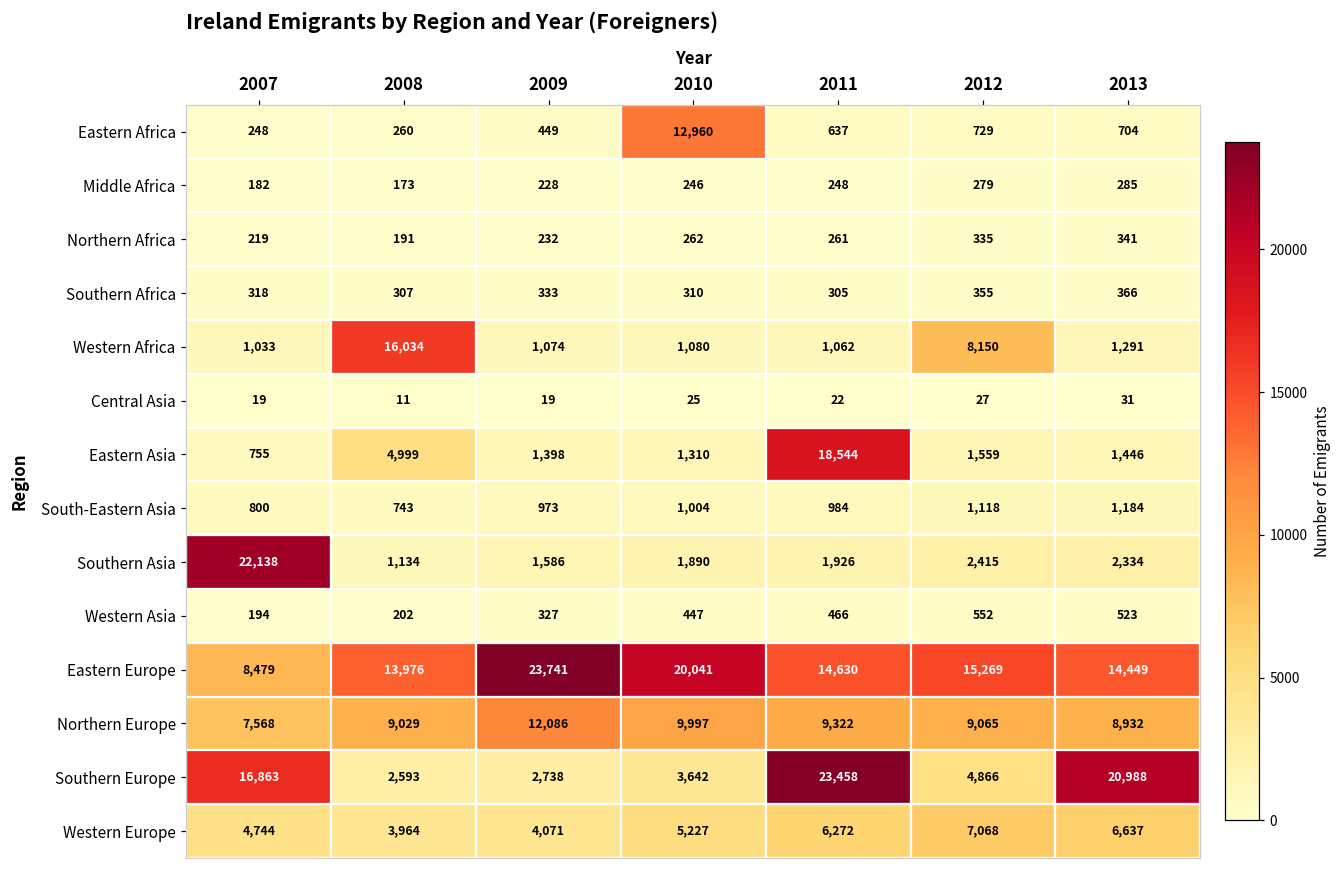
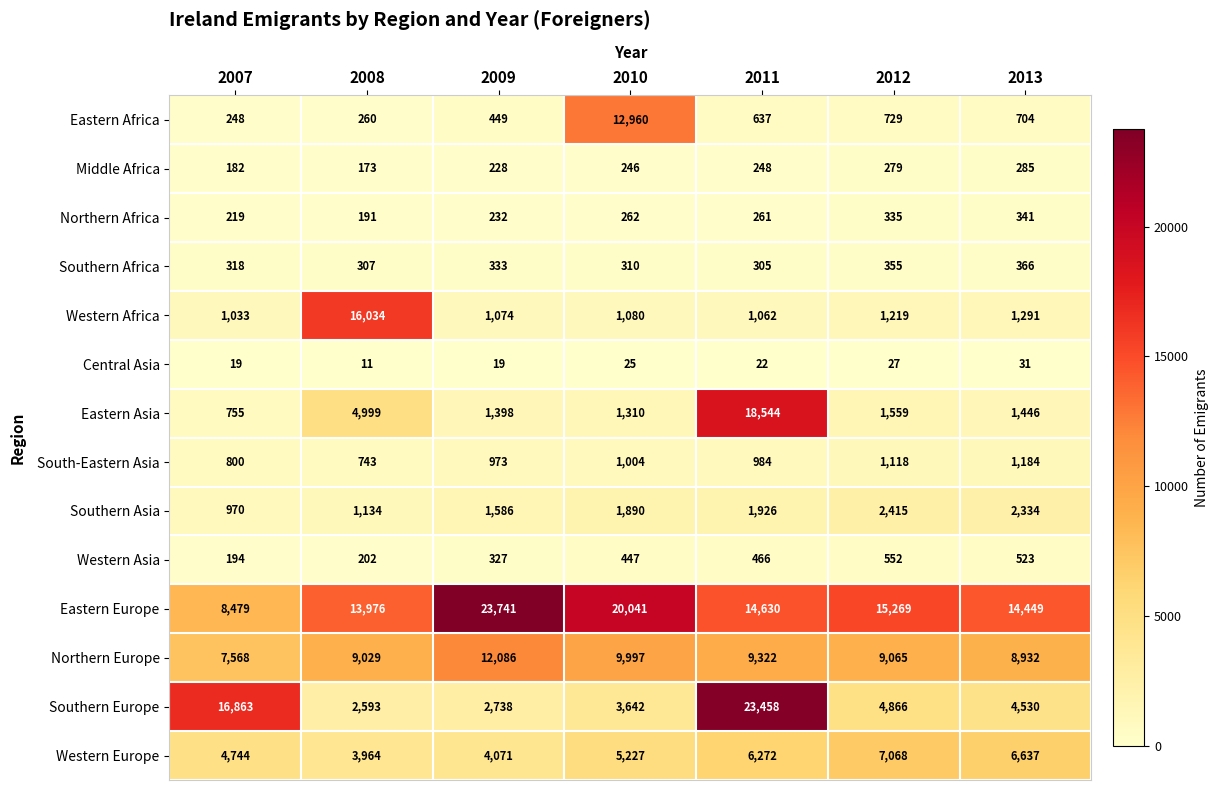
  {
    "Eastern Africa": {
      "2007": "248",
      "2008": "260",
      "2009": "449",
      "2010": "12,960",
      "2011": "637",
      "2012": "729",
      "2013": "704"
    },
    "Middle Africa": {
      "2007": "182",
      "2008": "173",
      "2009": "228",
      "2010": "246",
      "2011": "248",
      "2012": "279",
      "2013": "285"
    },
    "Northern Africa": {
      "2007": "219",
      "2008": "191",
      "2009": "232",
      "2010": "262",
      "2011": "261",
      "2012": "335",
      "2013": "341"
    },
    "Southern Africa": {
      "2007": "318",
      "2008": "307",
      "2009": "333",
      "2010": "310",
      "2011": "305",
      "2012": "355",
      "2013": "366"
    },
    "Western Africa": {
      "2007": "1,033",
      "2008": "16,034",
      "2009": "1,074",
      "2010": "1,080",
      "2011": "1,062",
-     "2012": "8,150",
+     "2012": "1,219",
      "2013": "1,291"
    },
    "Central Asia": {
      "2007": "19",
      "2008": "11",
      "2009": "19",
      "2010": "25",
      "2011": "22",
      "2012": "27",
      "2013": "31"
    },
    "Eastern Asia": {
      "2007": "755",
      "2008": "4,999",
      "2009": "1,398",
      "2010": "1,310",
      "2011": "18,544",
      "2012": "1,559",
      "2013": "1,446"
    },
    "South-Eastern Asia": {
      "2007": "800",
      "2008": "743",
      "2009": "973",
      "2010": "1,004",
      "2011": "984",
      "2012": "1,118",
      "2013": "1,184"
    },
    "Southern Asia": {
-     "2007": "22,138",
+     "2007": "970",
      "2008": "1,134",
      "2009": "1,586",
      "2010": "1,890",
      "2011": "1,926",
      "2012": "2,415",
      "2013": "2,334"
    },
    "Western Asia": {
      "2007": "194",
      "2008": "202",
      "2009": "327",
      "2010": "447",
      "2011": "466",
      "2012": "552",
      "2013": "523"
    },
    "Eastern Europe": {
      "2007": "8,479",
      "2008": "13,976",
      "2009": "23,741",
      "2010": "20,041",
      "2011": "14,630",
      "2012": "15,269",
      "2013": "14,449"
    },
    "Northern Europe": {
      "2007": "7,568",
      "2008": "9,029",
      "2009": "12,086",
      "2010": "9,997",
      "2011": "9,322",
      "2012": "9,065",
      "2013": "8,932"
    },
    "Southern Europe": {
      "2007": "16,863",
      "2008": "2,593",
      "2009": "2,738",
      "2010": "3,642",
      "2011": "23,458",
      "2012": "4,866",
-     "2013": "20,988"
+     "2013": "4,530"
    },
    "Western Europe": {
      "2007": "4,744",
      "2008": "3,964",
      "2009": "4,071",
      "2010": "5,227",
      "2011": "6,272",
      "2012": "7,068",
      "2013": "6,637"
    }
  }
